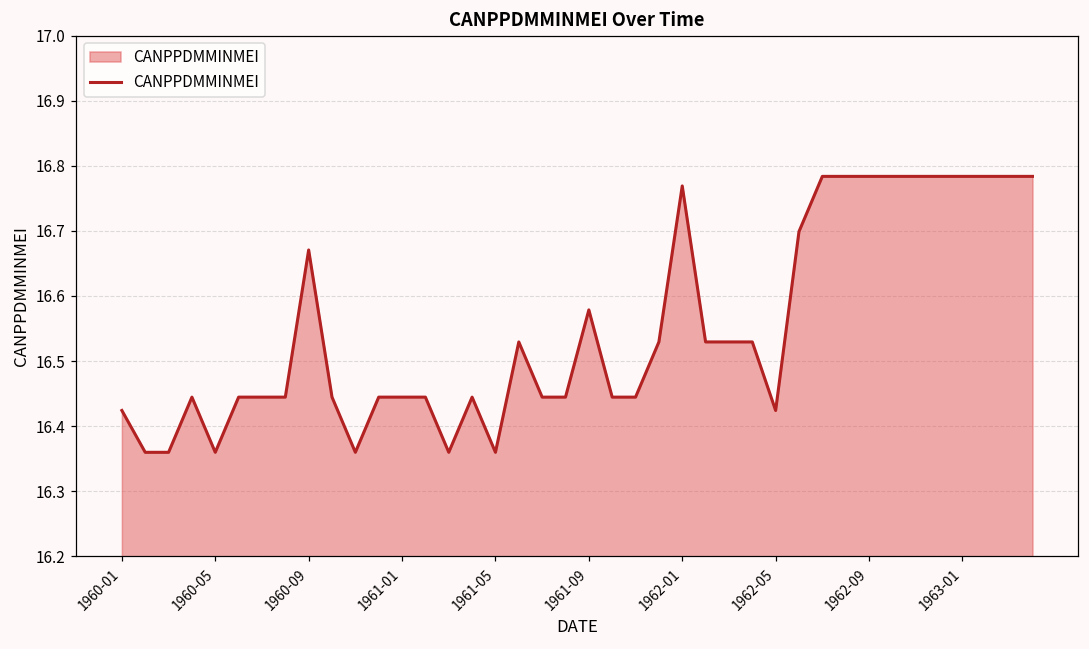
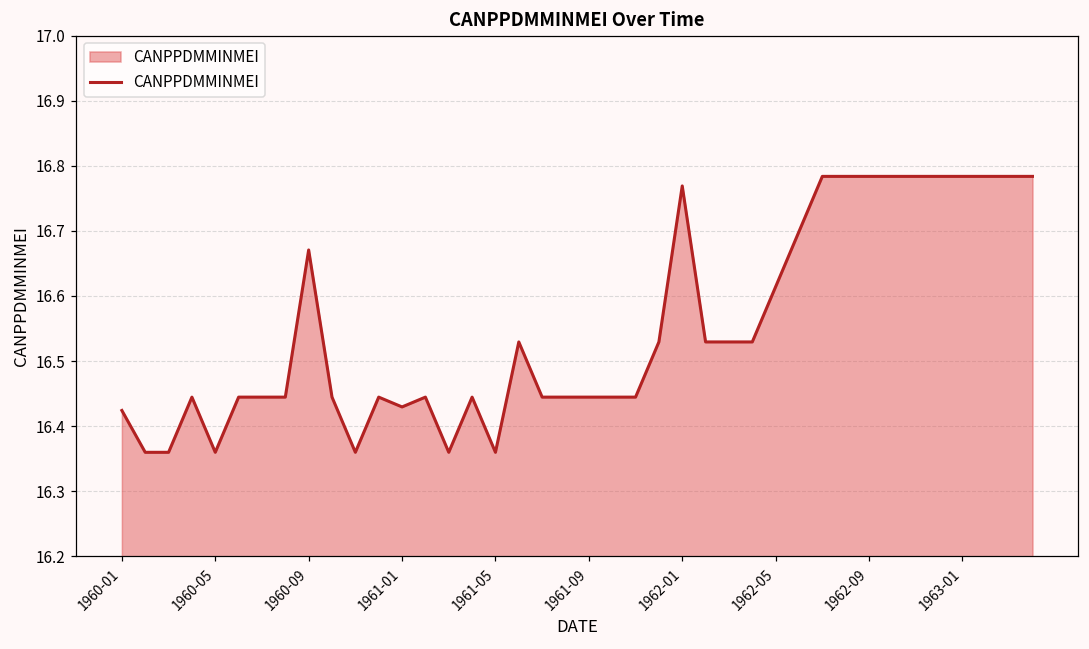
  {
    "1960-01": 16.42,
    "1960-05": 16.36,
    "1960-09": 16.67,
-   "1961-01": 16.44,
+   "1961-01": 16.43,
    "1961-05": 16.36,
-   "1961-09": 16.58,
+   "1961-09": 16.44,
    "1962-01": 16.77,
-   "1962-05": 16.42,
+   "1962-05": 16.61,
    "1962-09": 16.78,
    "1963-01": 16.78
  }
